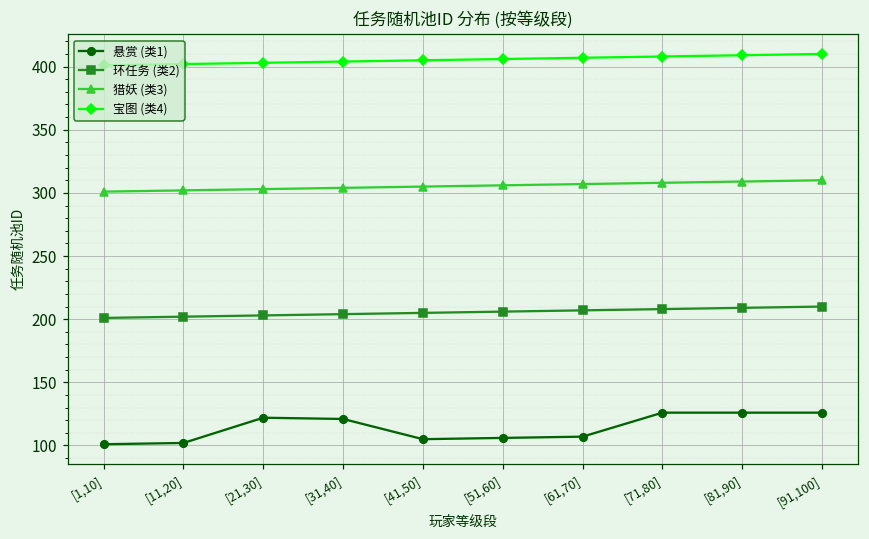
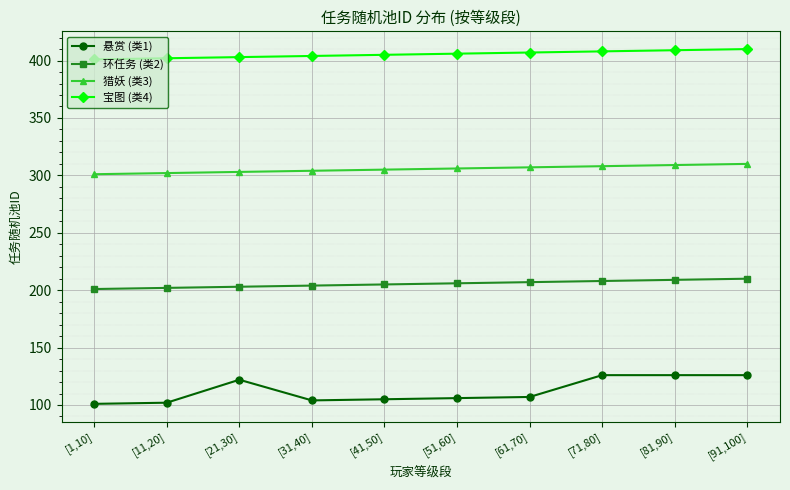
  {
    "悬赏 (类1)": {
      "[1,10]": 101,
      "[11,20]": 102,
      "[21,30]": 122,
-     "[31,40]": 121,
+     "[31,40]": 104,
      "[41,50]": 105,
      "[51,60]": 106,
      "[61,70]": 107,
      "[71,80]": 126,
      "[81,90]": 126,
      "[91,100]": 126
    },
    "环任务 (类2)": {
      "[1,10]": 201,
      "[11,20]": 202,
      "[21,30]": 203,
      "[31,40]": 204,
      "[41,50]": 205,
      "[51,60]": 206,
      "[61,70]": 207,
      "[71,80]": 208,
      "[81,90]": 209,
      "[91,100]": 210
    },
    "猎妖 (类3)": {
      "[1,10]": 301,
      "[11,20]": 302,
      "[21,30]": 303,
      "[31,40]": 304,
      "[41,50]": 305,
      "[51,60]": 306,
      "[61,70]": 307,
      "[71,80]": 308,
      "[81,90]": 309,
      "[91,100]": 310
    },
    "宝图 (类4)": {
      "[21,30]": 403,
      "[31,40]": 404,
      "[41,50]": 405,
      "[51,60]": 406,
      "[61,70]": 407,
      "[71,80]": 408,
      "[81,90]": 409,
      "[91,100]": 410
    }
  }
